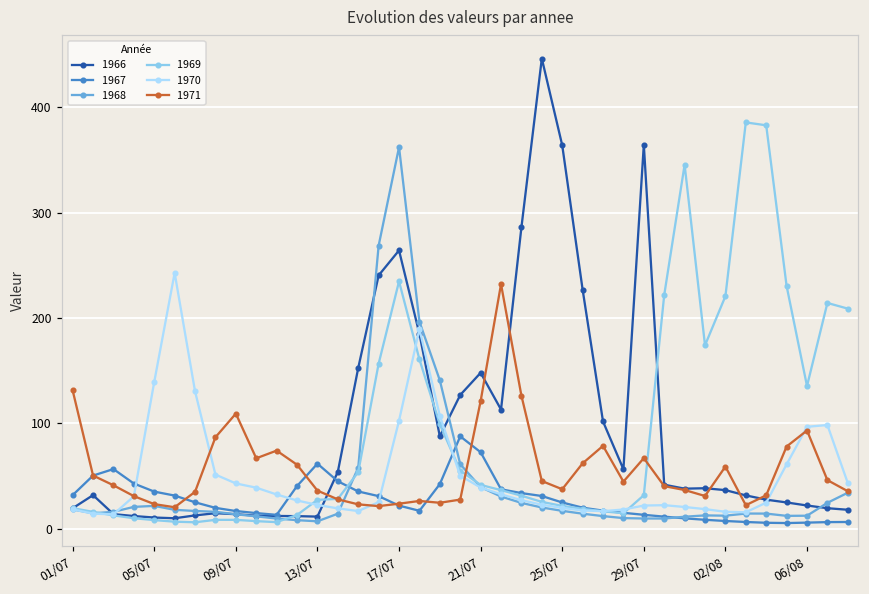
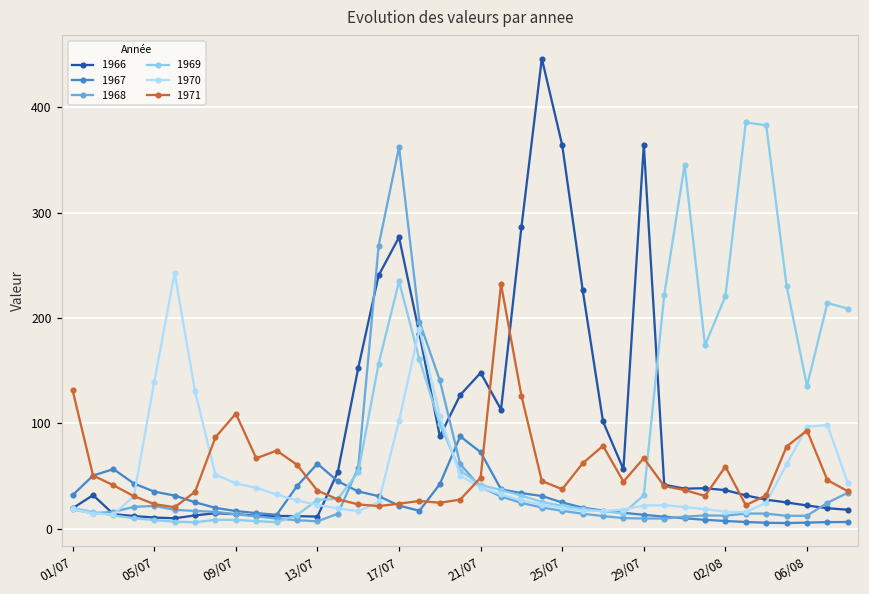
  {
    "1966": {
      "13/07": 10,
-     "17/07": 260,
+     "17/07": 280,
      "21/07": 150,
      "25/07": 360,
      "29/07": 360,
      "02/08": 40,
      "06/08": 20
    },
    "1971": {
      "01/07": 130,
      "09/07": 110,
      "13/07": 40,
-     "21/07": 120,
+     "21/07": 50,
      "25/07": 40,
      "29/07": 70,
      "02/08": 60,
      "06/08": 90
    }
  }
